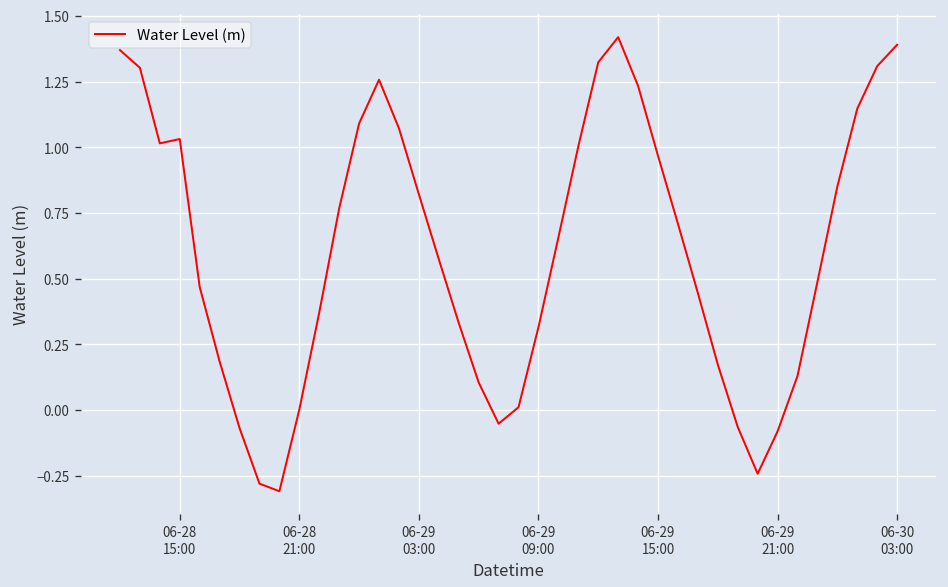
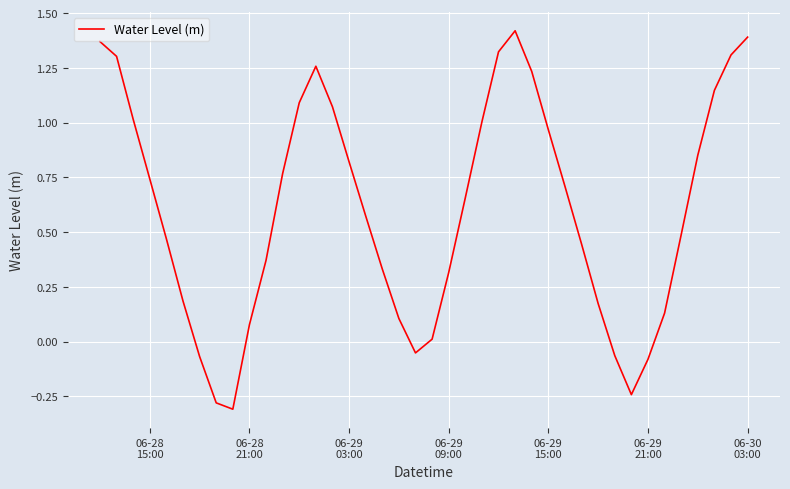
  {
-   "06-28 15:00": 1.03,
-   "06-28 21:00": 0.00,
+   "06-28 15:00": 0.74,
+   "06-28 21:00": 0.08,
    "06-29 03:00": 0.82,
    "06-29 09:00": 0.32,
    "06-29 15:00": 0.97,
    "06-29 21:00": -0.08,
    "06-30 03:00": 1.39
  }
